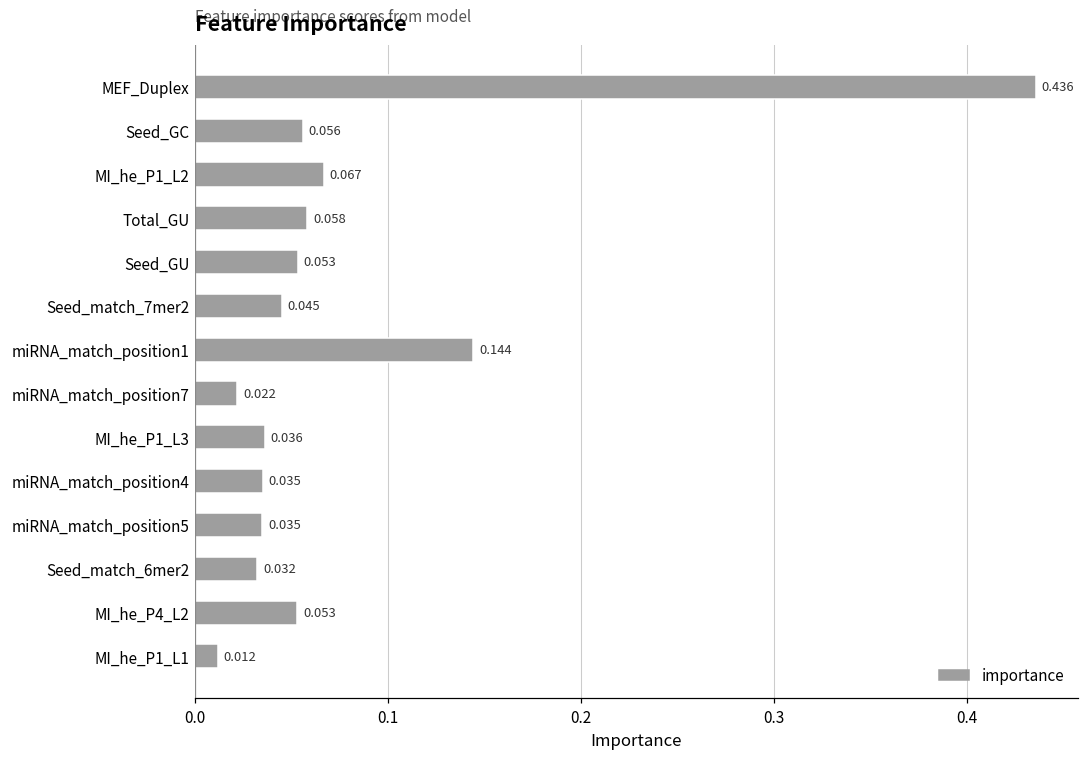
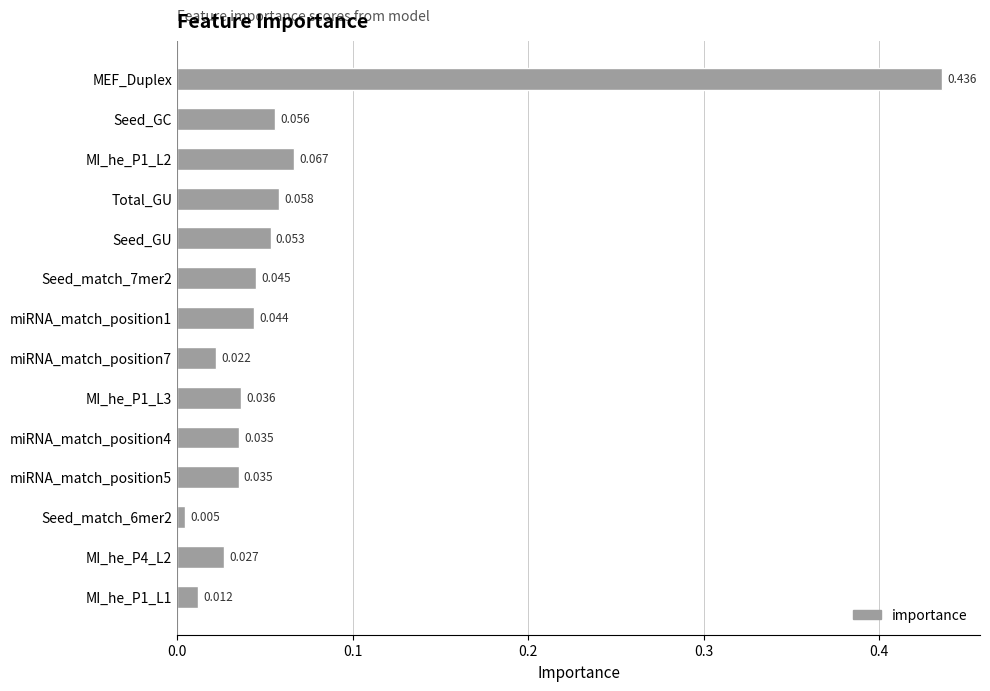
  {
    "MEF_Duplex": 0.436,
    "Seed_GC": 0.056,
    "MI_he_P1_L2": 0.067,
    "Total_GU": 0.058,
    "Seed_GU": 0.053,
    "Seed_match_7mer2": 0.045,
-   "miRNA_match_position1": 0.144,
+   "miRNA_match_position1": 0.044,
    "miRNA_match_position7": 0.022,
    "MI_he_P1_L3": 0.036,
    "miRNA_match_position4": 0.035,
    "miRNA_match_position5": 0.035,
-   "Seed_match_6mer2": 0.032,
-   "MI_he_P4_L2": 0.053,
+   "Seed_match_6mer2": 0.005,
+   "MI_he_P4_L2": 0.027,
    "MI_he_P1_L1": 0.012
  }
